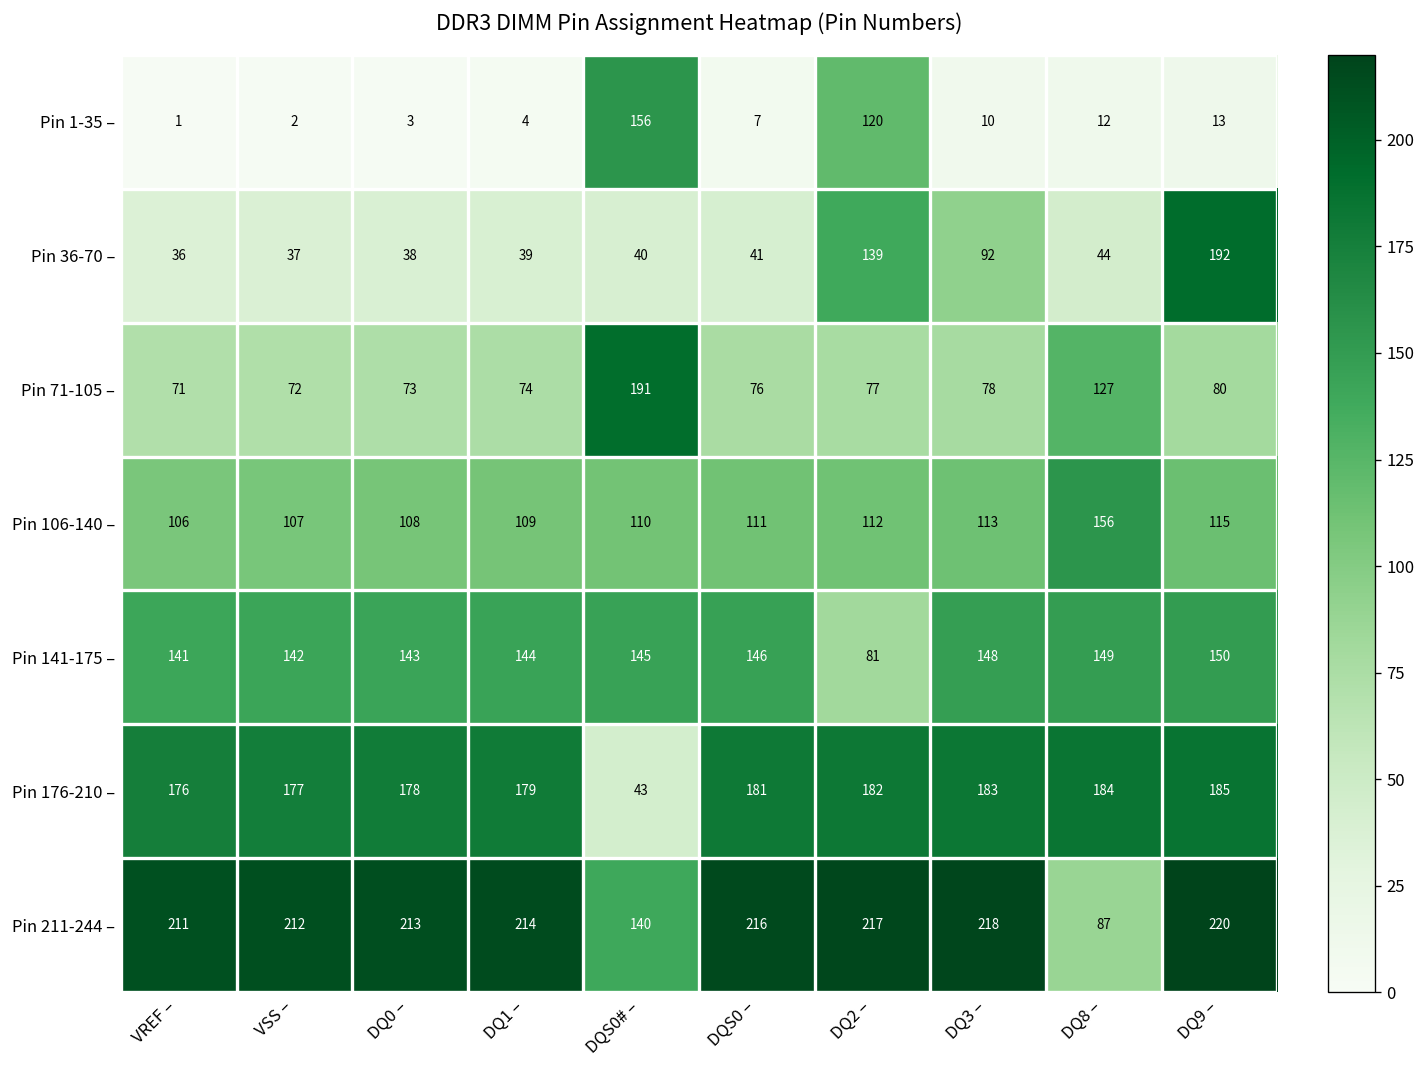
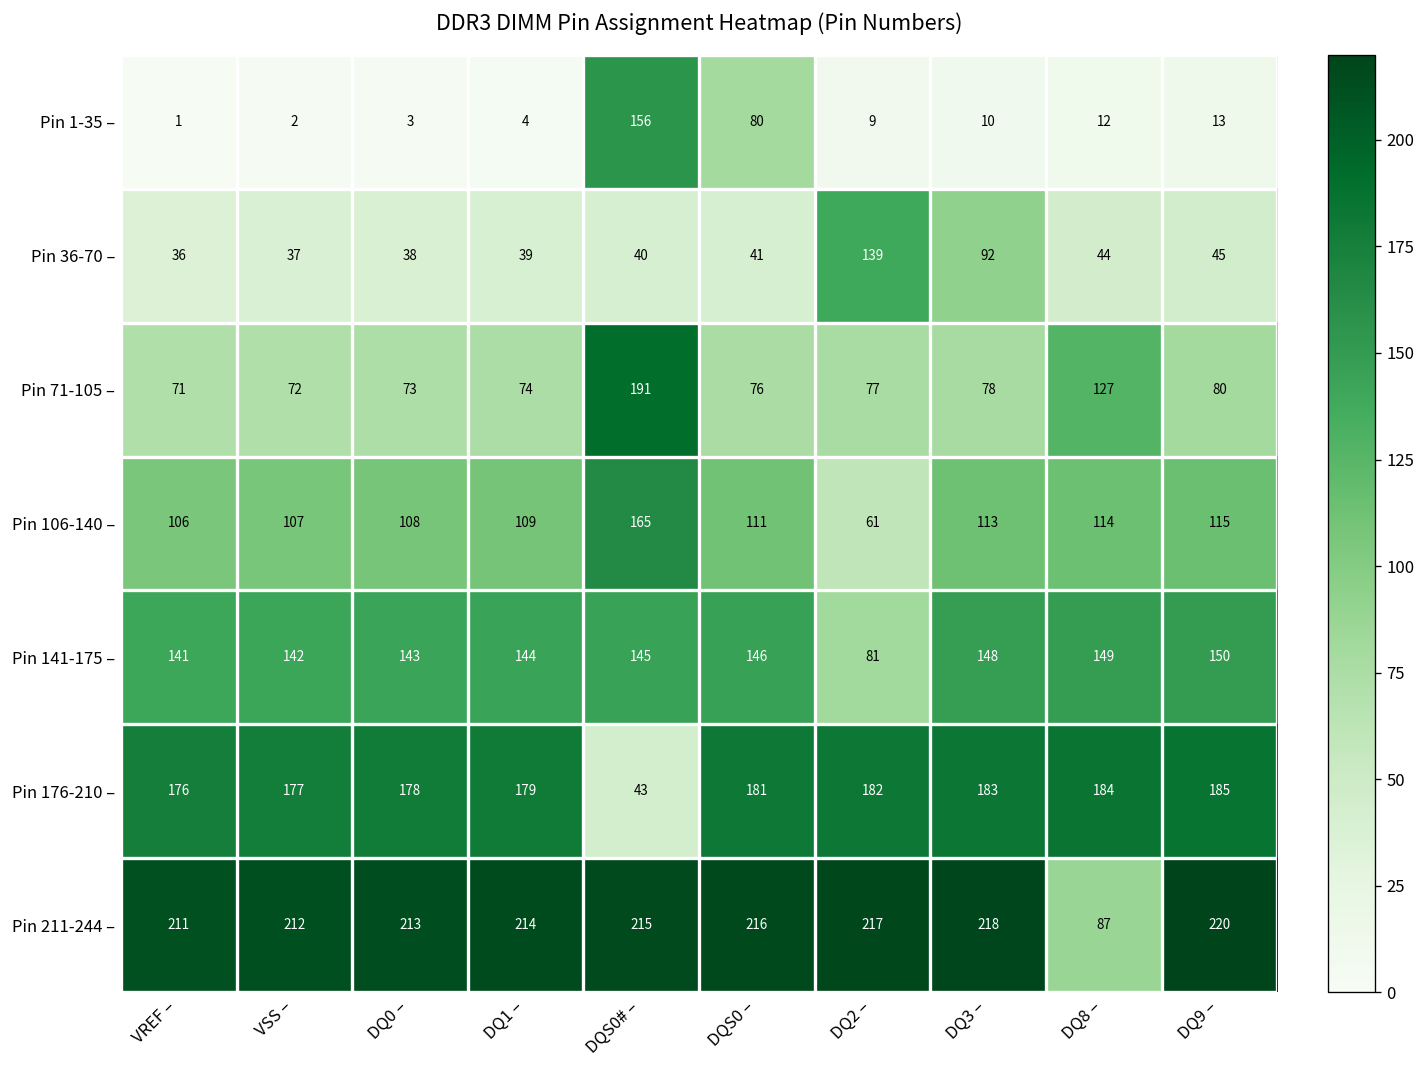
  {
    "Pin 1-35 –": {
      "VREF –": 1,
      "VSS –": 2,
      "DQ0 –": 3,
      "DQ1 –": 4,
      "DQS0# –": 156,
-     "DQS0 –": 7,
-     "DQ2 –": 120,
+     "DQS0 –": 80,
+     "DQ2 –": 9,
      "DQ3 –": 10,
      "DQ8 –": 12,
      "DQ9 –": 13
    },
    "Pin 36-70 –": {
      "VREF –": 36,
      "VSS –": 37,
      "DQ0 –": 38,
      "DQ1 –": 39,
      "DQS0# –": 40,
      "DQS0 –": 41,
      "DQ2 –": 139,
      "DQ3 –": 92,
      "DQ8 –": 44,
-     "DQ9 –": 192
+     "DQ9 –": 45
    },
    "Pin 71-105 –": {
      "VREF –": 71,
      "VSS –": 72,
      "DQ0 –": 73,
      "DQ1 –": 74,
      "DQS0# –": 191,
      "DQS0 –": 76,
      "DQ2 –": 77,
      "DQ3 –": 78,
      "DQ8 –": 127,
      "DQ9 –": 80
    },
    "Pin 106-140 –": {
      "VREF –": 106,
      "VSS –": 107,
      "DQ0 –": 108,
      "DQ1 –": 109,
-     "DQS0# –": 110,
+     "DQS0# –": 165,
      "DQS0 –": 111,
-     "DQ2 –": 112,
+     "DQ2 –": 61,
      "DQ3 –": 113,
-     "DQ8 –": 156,
+     "DQ8 –": 114,
      "DQ9 –": 115
    },
    "Pin 141-175 –": {
      "VREF –": 141,
      "VSS –": 142,
      "DQ0 –": 143,
      "DQ1 –": 144,
      "DQS0# –": 145,
      "DQS0 –": 146,
      "DQ2 –": 81,
      "DQ3 –": 148,
      "DQ8 –": 149,
      "DQ9 –": 150
    },
    "Pin 176-210 –": {
      "VREF –": 176,
      "VSS –": 177,
      "DQ0 –": 178,
      "DQ1 –": 179,
      "DQS0# –": 43,
      "DQS0 –": 181,
      "DQ2 –": 182,
      "DQ3 –": 183,
      "DQ8 –": 184,
      "DQ9 –": 185
    },
    "Pin 211-244 –": {
      "VREF –": 211,
      "VSS –": 212,
      "DQ0 –": 213,
      "DQ1 –": 214,
-     "DQS0# –": 140,
+     "DQS0# –": 215,
      "DQS0 –": 216,
      "DQ2 –": 217,
      "DQ3 –": 218,
      "DQ8 –": 87,
      "DQ9 –": 220
    }
  }
